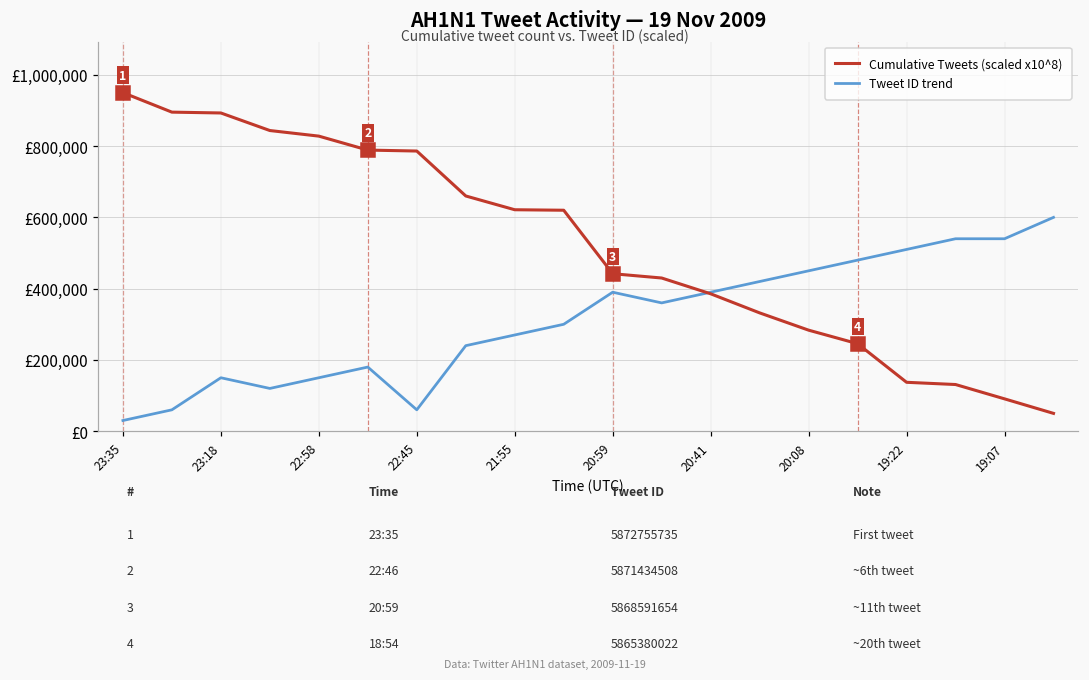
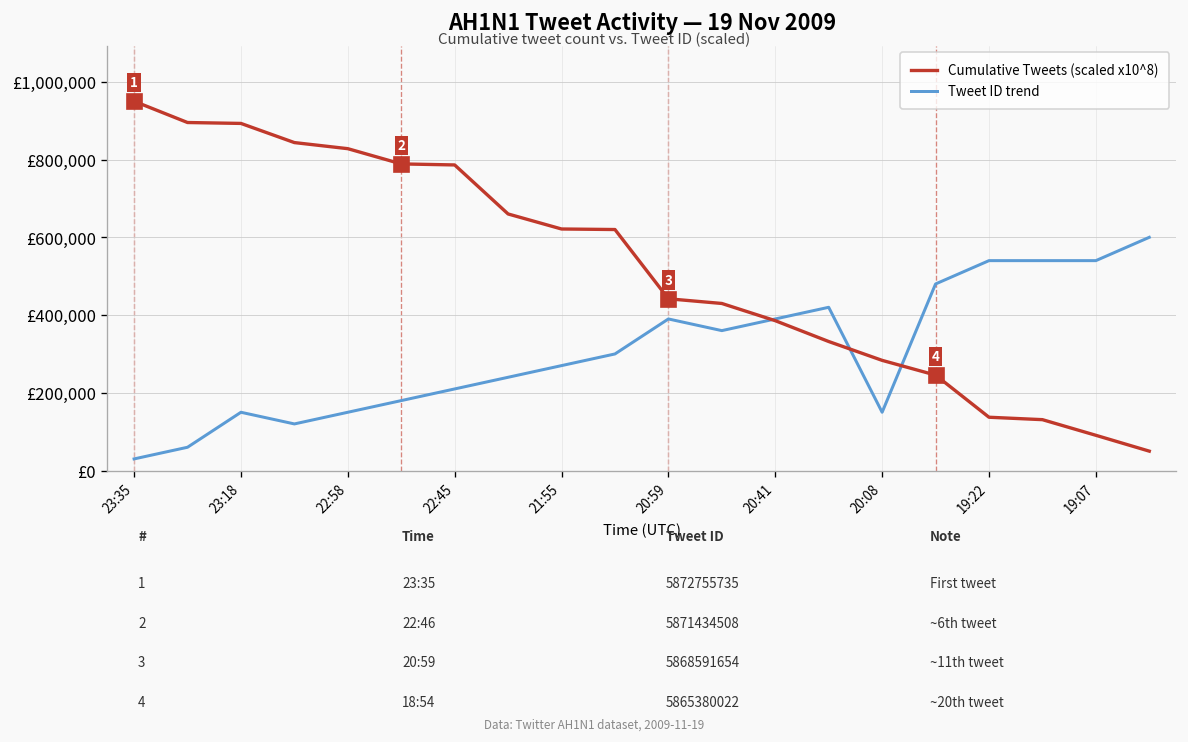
  {
    "Tweet ID trend": {
      "23:35": "£30,000",
      "23:18": "£150,000",
      "22:58": "£150,000",
-     "22:45": "£60,000",
+     "22:45": "£210,000",
      "21:55": "£270,000",
      "20:59": "£390,000",
-     "20:08": "£450,000",
-     "19:22": "£510,000",
+     "20:08": "£150,000",
+     "19:22": "£540,000",
      "19:07": "£540,000"
    }
  }
